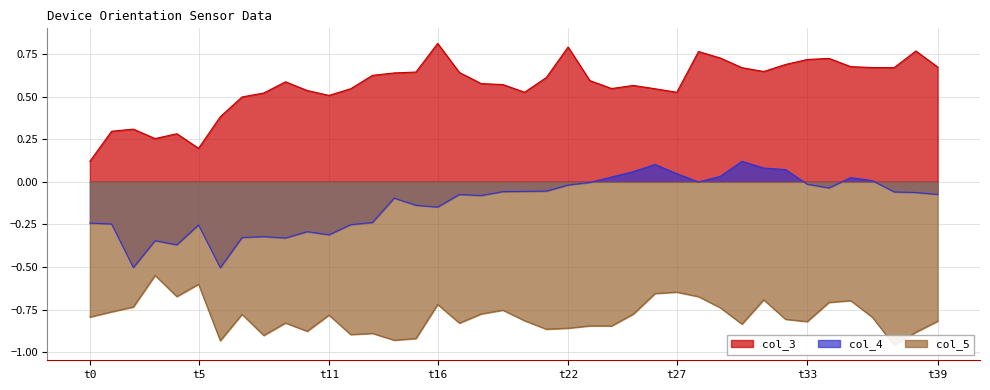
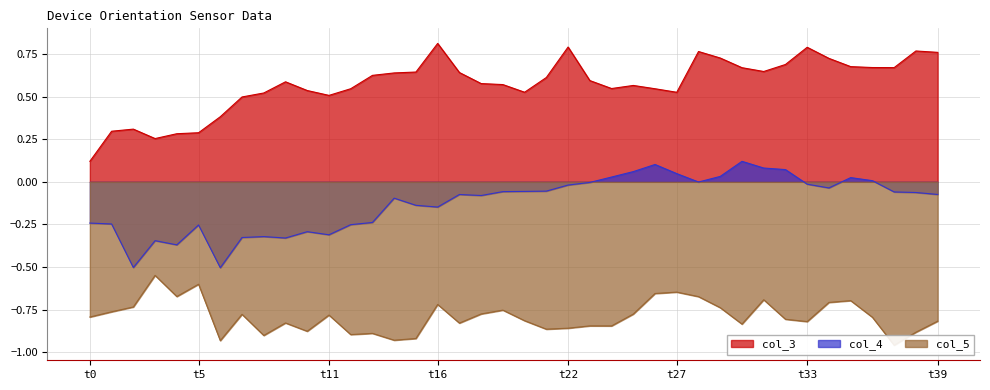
  {
    "col_3": {
      "t0": 0.12,
-     "t5": 0.20,
+     "t5": 0.29,
      "t11": 0.51,
      "t16": 0.81,
      "t22": 0.79,
      "t27": 0.53,
-     "t33": 0.72,
-     "t39": 0.67
+     "t33": 0.79,
+     "t39": 0.76
    }
  }
